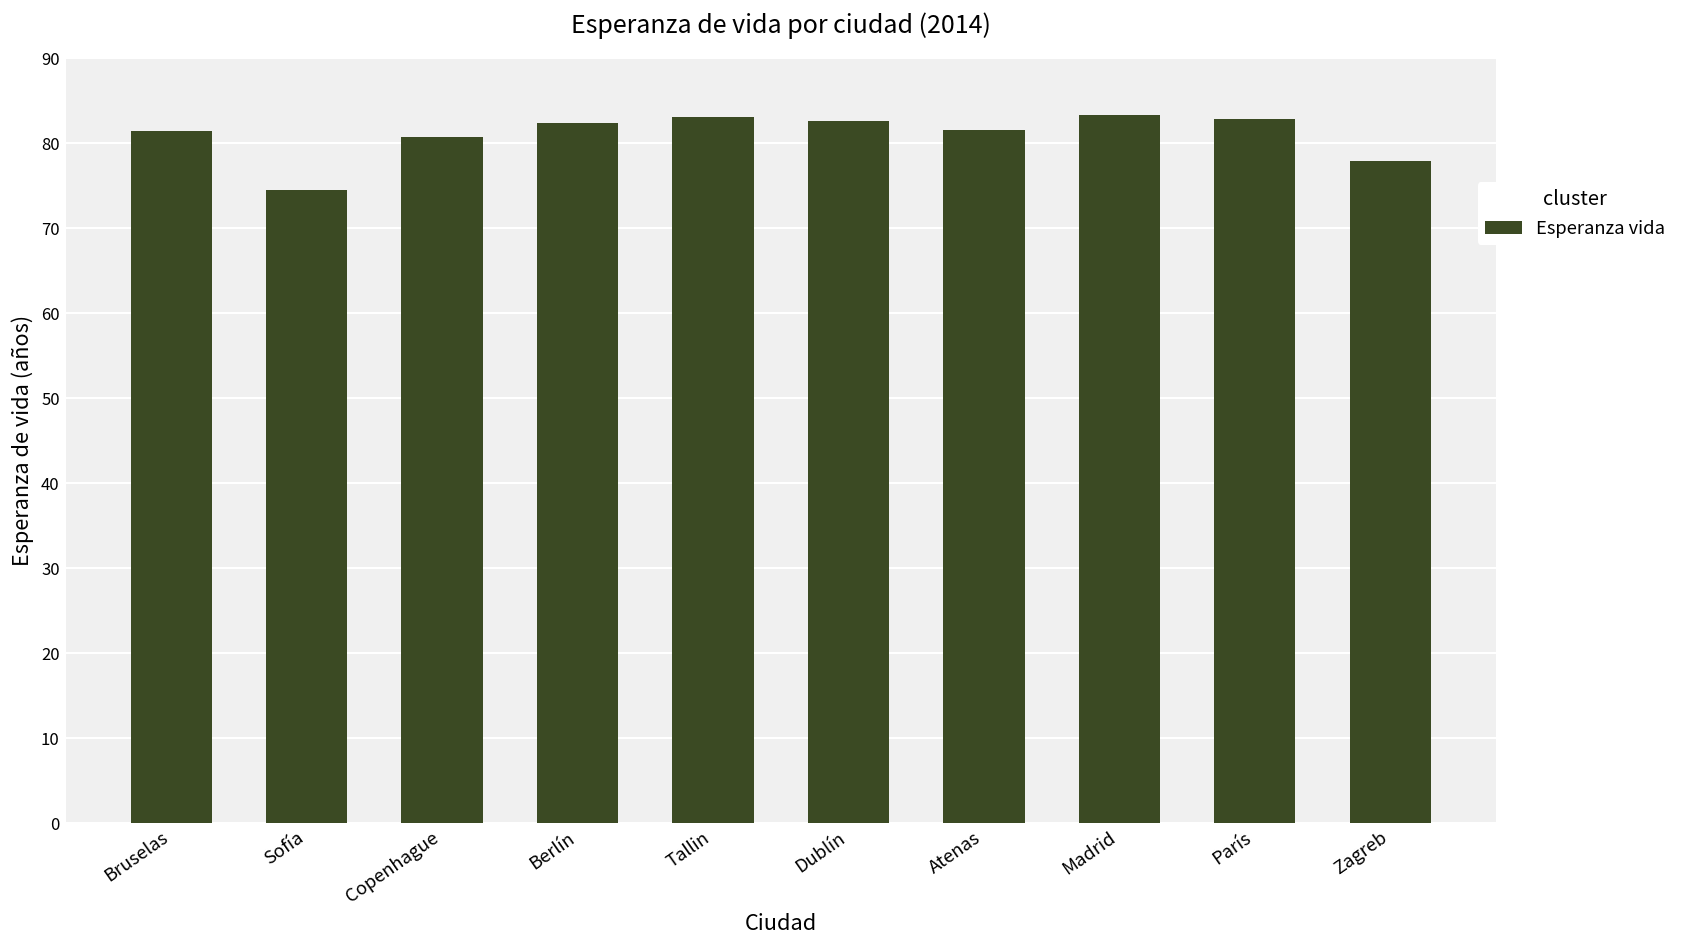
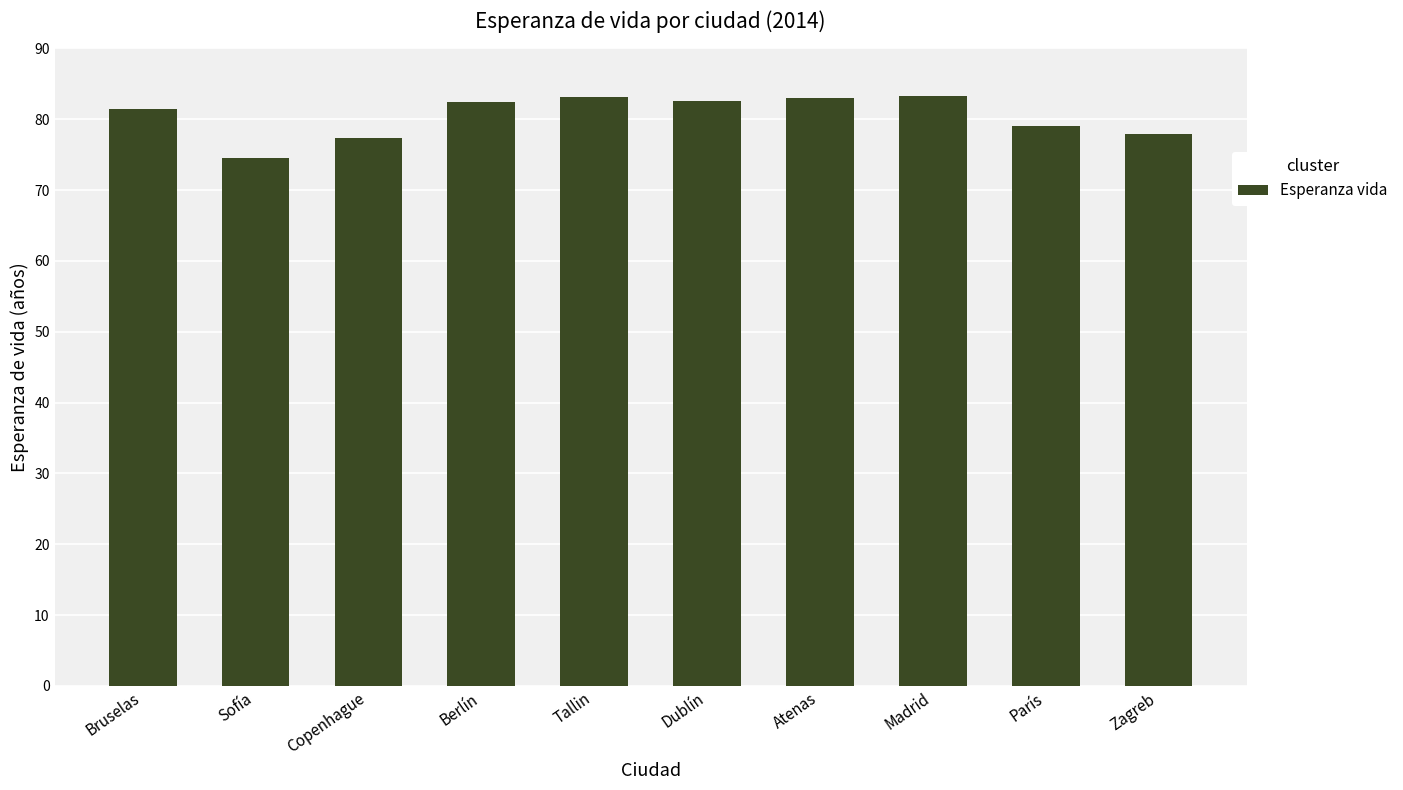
  {
    "Bruselas": 81,
    "Sofía": 75,
-   "Copenhague": 81,
+   "Copenhague": 77,
    "Berlín": 82,
    "Tallin": 83,
    "Dublín": 83,
-   "Atenas": 82,
+   "Atenas": 83,
    "Madrid": 83,
-   "París": 83,
+   "París": 79,
    "Zagreb": 78
  }
